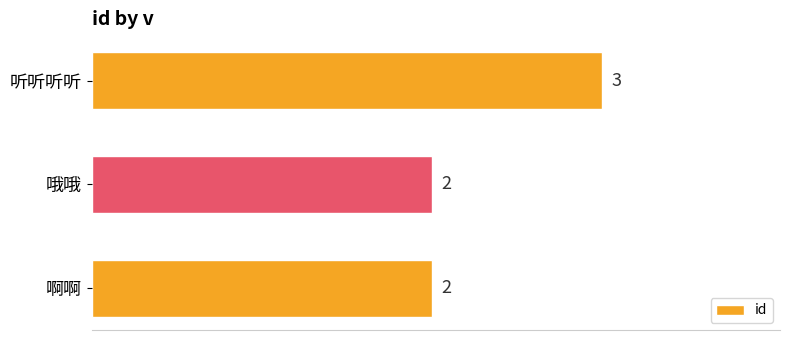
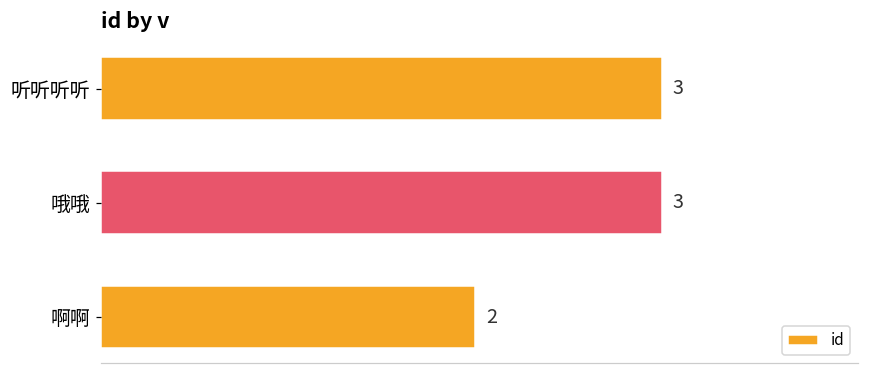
  {
    "听听听听": 3,
-   "哦哦": 2,
+   "哦哦": 3,
    "啊啊": 2
  }
